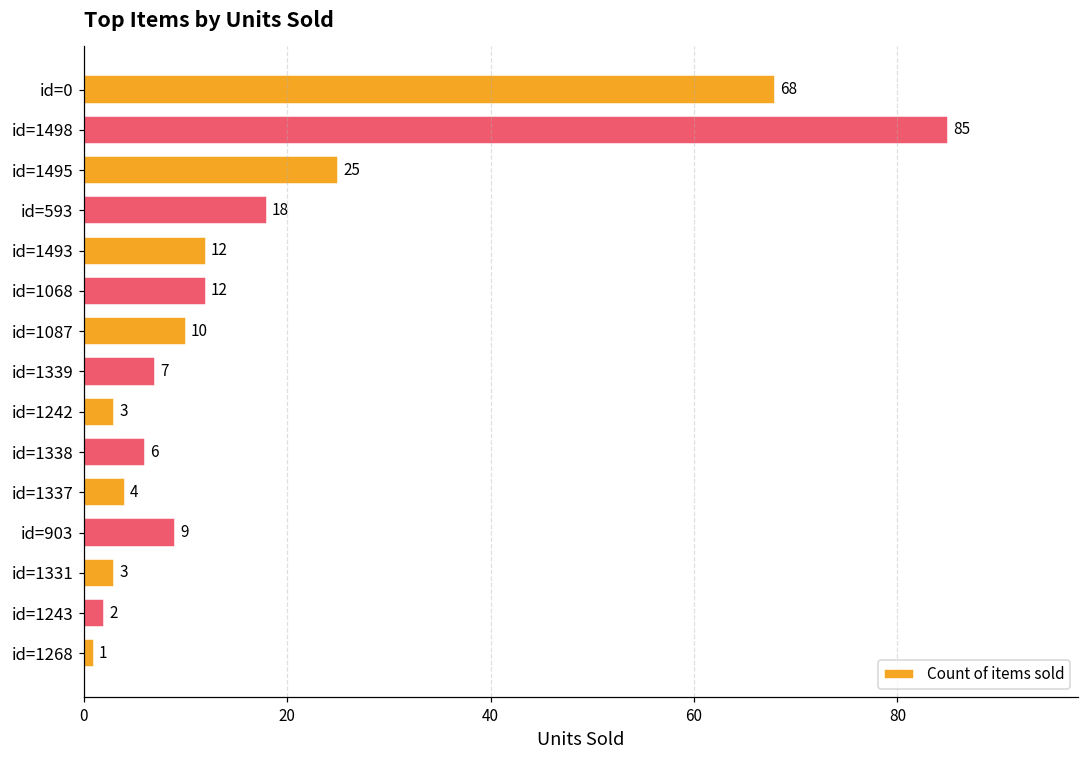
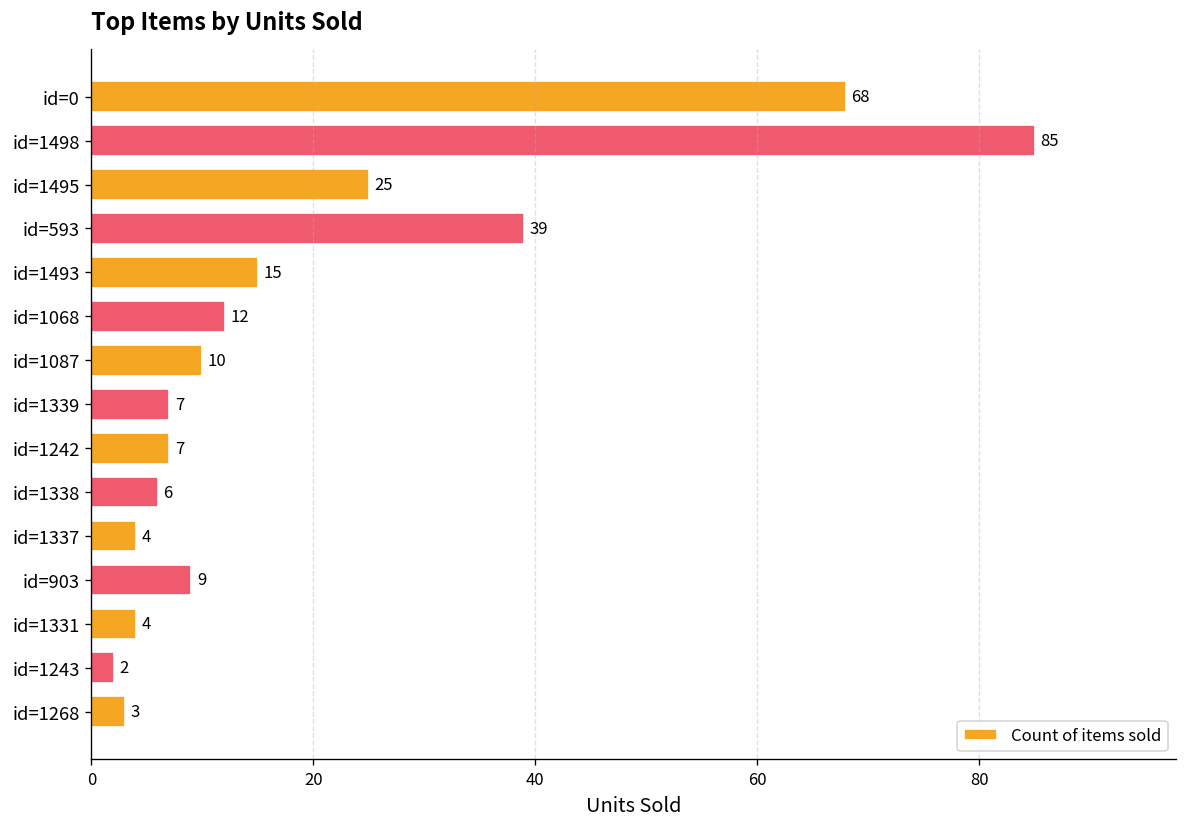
  {
    "id=0": 68,
    "id=1498": 85,
    "id=1495": 25,
-   "id=593": 18,
-   "id=1493": 12,
+   "id=593": 39,
+   "id=1493": 15,
    "id=1068": 12,
    "id=1087": 10,
    "id=1339": 7,
-   "id=1242": 3,
+   "id=1242": 7,
    "id=1338": 6,
    "id=1337": 4,
    "id=903": 9,
-   "id=1331": 3,
+   "id=1331": 4,
    "id=1243": 2,
-   "id=1268": 1
+   "id=1268": 3
  }
